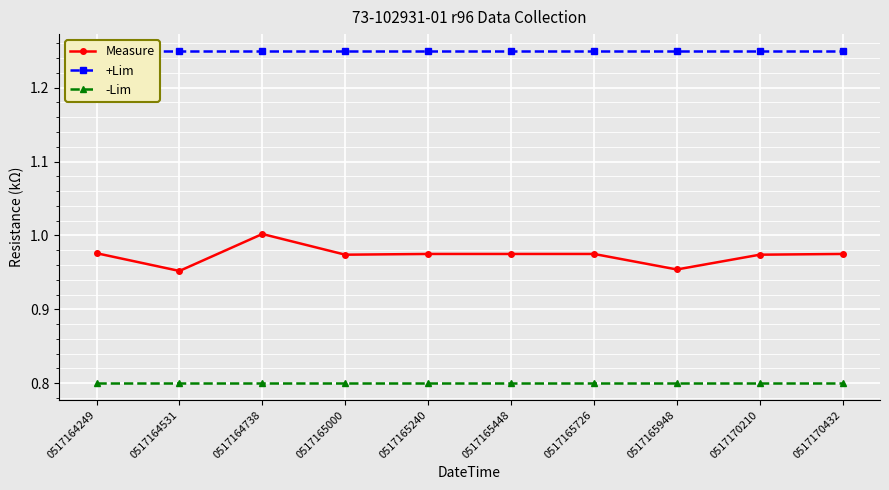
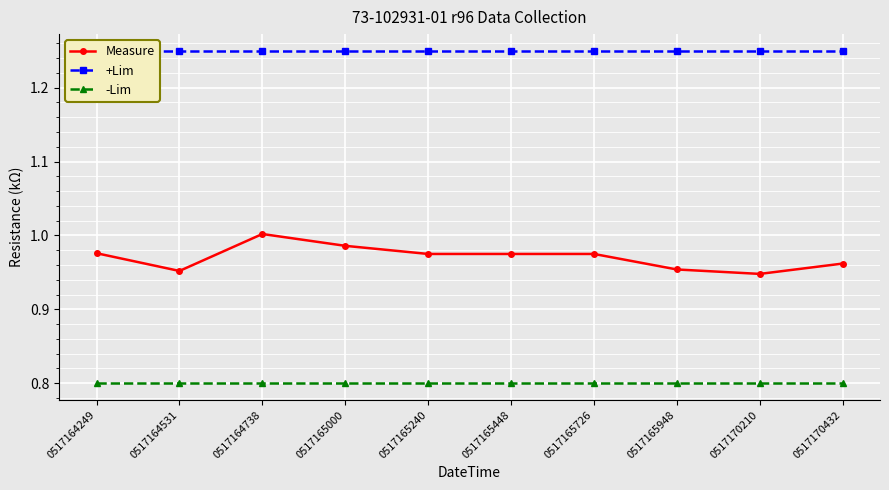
  {
    "Measure": {
      "0517164249": 0.98,
      "0517164531": 0.95,
      "0517164738": 1.00,
-     "0517165000": 0.97,
+     "0517165000": 0.99,
      "0517165240": 0.98,
      "0517165448": 0.98,
      "0517165726": 0.98,
      "0517165948": 0.95,
-     "0517170210": 0.97,
-     "0517170432": 0.98
+     "0517170210": 0.95,
+     "0517170432": 0.96
    },
    "+Lim": {
      "0517164531": 1.25,
      "0517164738": 1.25,
      "0517165000": 1.25,
      "0517165240": 1.25,
      "0517165448": 1.25,
      "0517165726": 1.25,
      "0517165948": 1.25,
      "0517170210": 1.25,
      "0517170432": 1.25
    },
    "-Lim": {
      "0517164249": 0.80,
      "0517164531": 0.80,
      "0517164738": 0.80,
      "0517165000": 0.80,
      "0517165240": 0.80,
      "0517165448": 0.80,
      "0517165726": 0.80,
      "0517165948": 0.80,
      "0517170210": 0.80,
      "0517170432": 0.80
    }
  }
